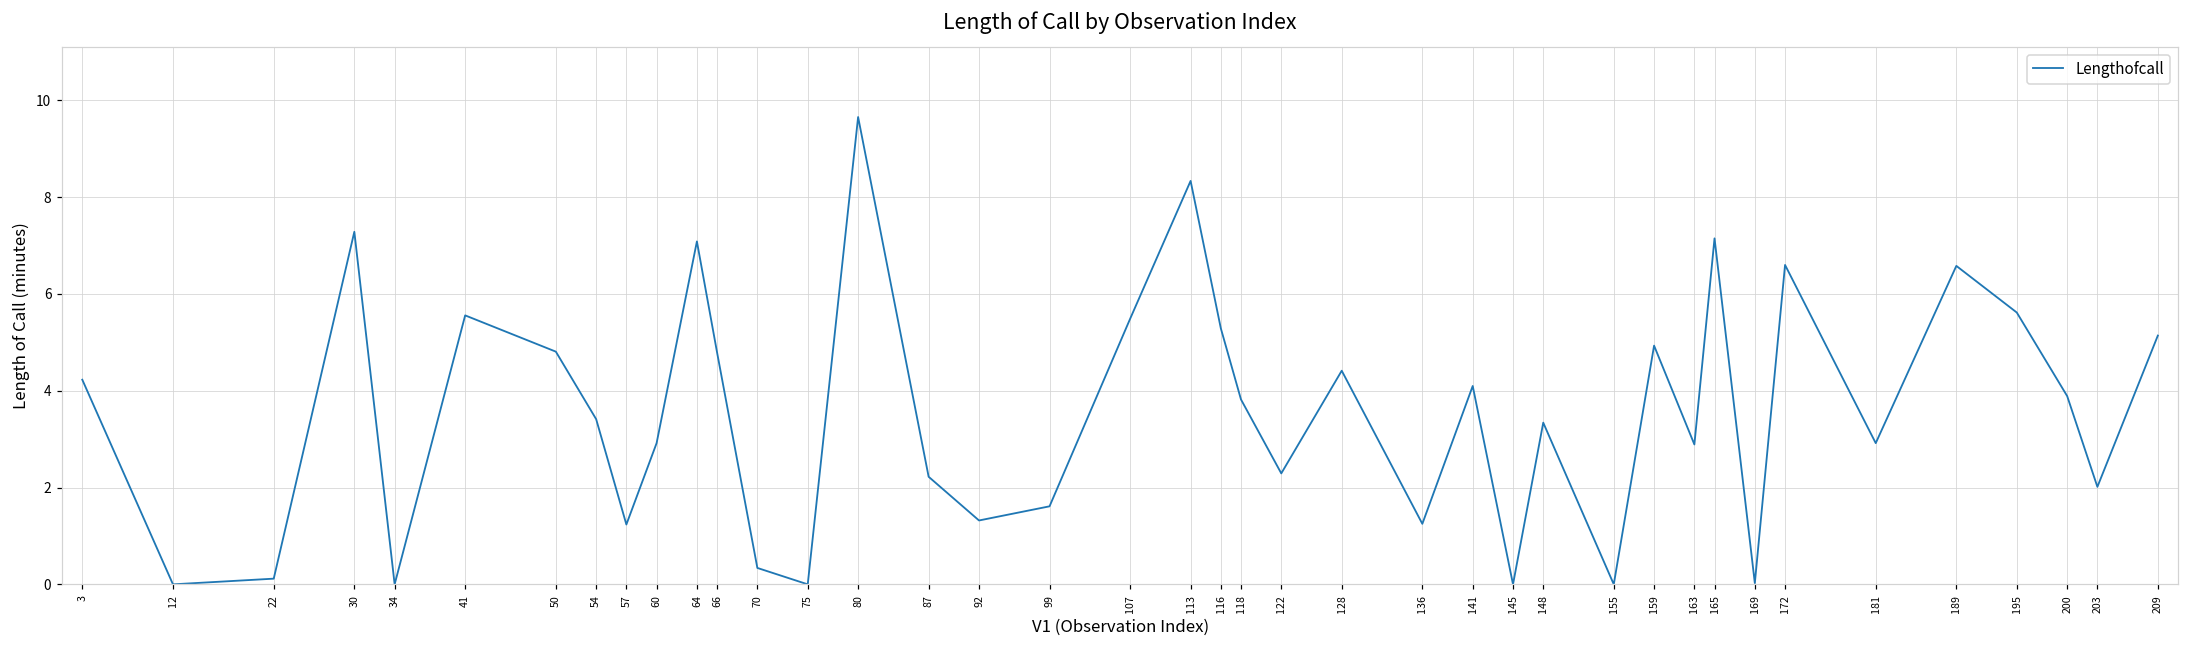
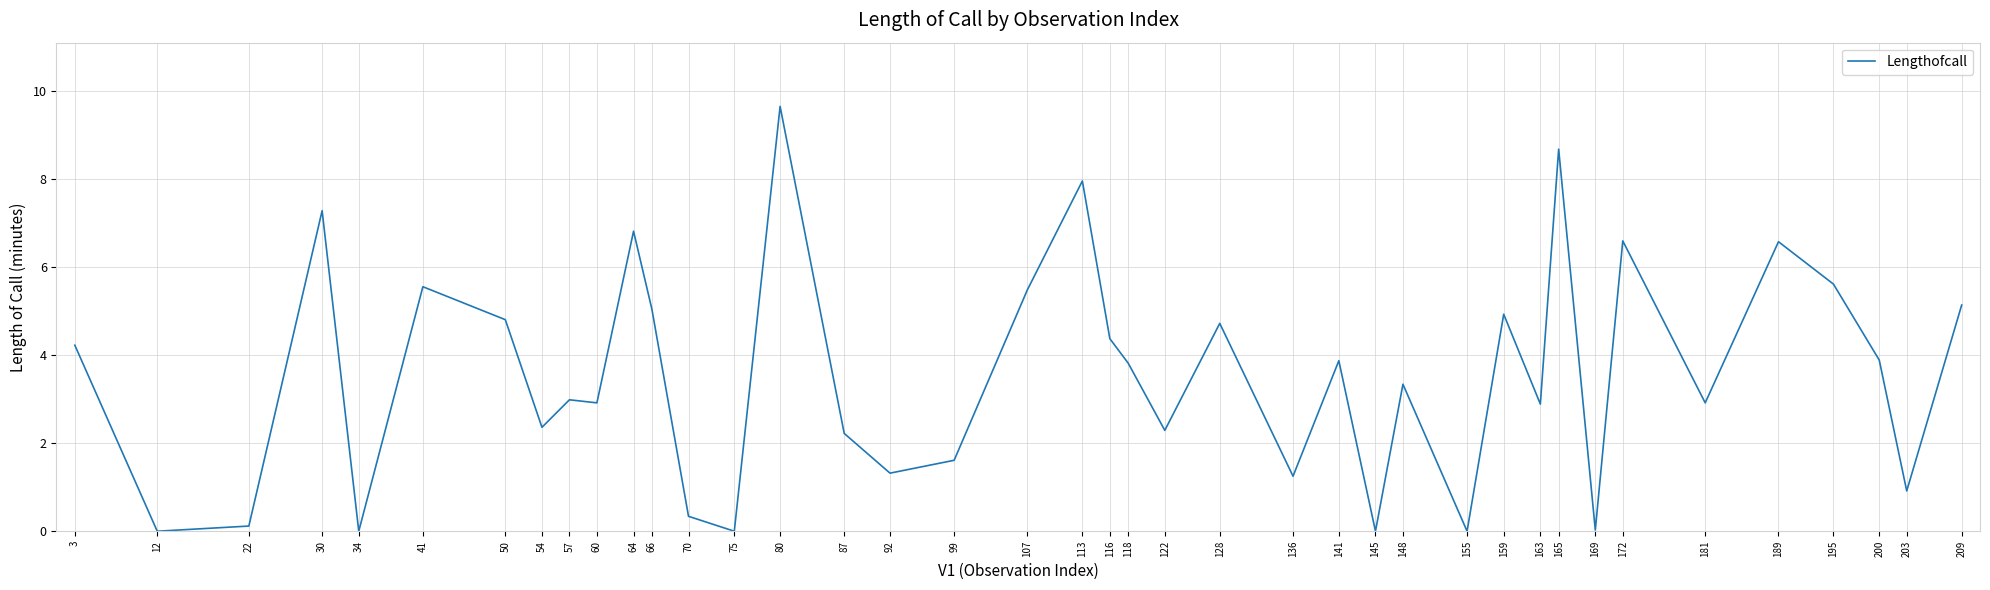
  {
    "3": 4.2,
    "12": 0.0,
    "22": 0.1,
    "30": 7.3,
    "34": 0.0,
    "41": 5.6,
    "50": 4.8,
-   "54": 3.4,
-   "57": 1.2,
+   "54": 2.4,
+   "57": 3.0,
    "60": 2.9,
-   "64": 7.1,
-   "66": 4.8,
+   "64": 6.8,
+   "66": 5.0,
    "70": 0.3,
    "75": 0.0,
    "80": 9.7,
    "87": 2.2,
    "92": 1.3,
    "99": 1.6,
    "107": 5.5,
-   "113": 8.3,
-   "116": 5.3,
+   "113": 8.0,
+   "116": 4.4,
    "118": 3.8,
    "122": 2.3,
-   "128": 4.4,
+   "128": 4.7,
    "136": 1.3,
-   "141": 4.1,
+   "141": 3.9,
    "145": 0.0,
    "148": 3.3,
    "155": 0.0,
    "159": 4.9,
    "163": 2.9,
-   "165": 7.1,
+   "165": 8.7,
    "169": 0.0,
    "172": 6.6,
    "181": 2.9,
    "189": 6.6,
    "195": 5.6,
    "200": 3.9,
-   "203": 2.0,
+   "203": 0.9,
    "209": 5.1
  }
